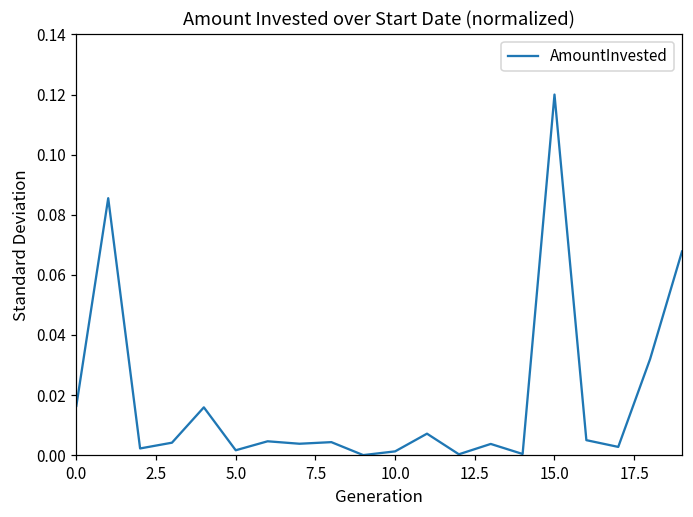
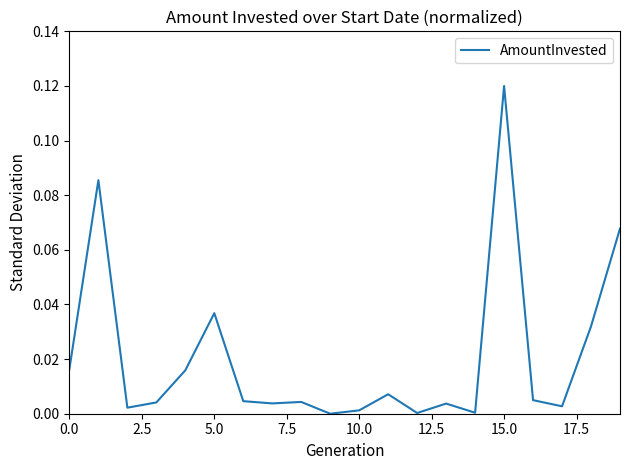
  {
    "0.0": 0.016,
-   "5.0": 0.002,
+   "5.0": 0.037,
    "10.0": 0.001,
    "15.0": 0.120
  }
